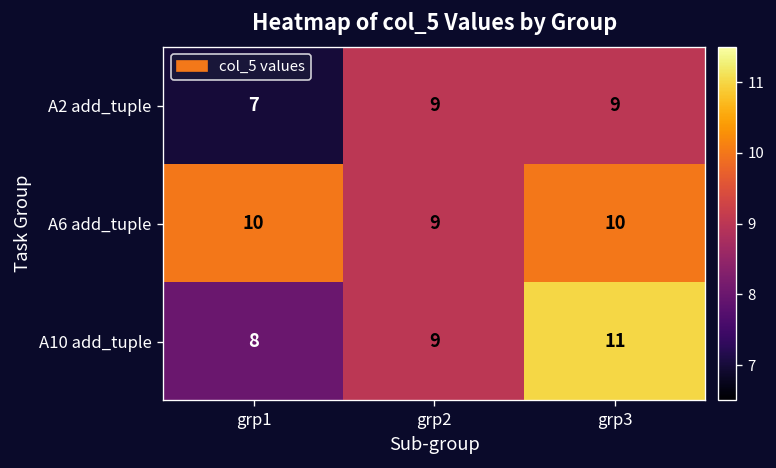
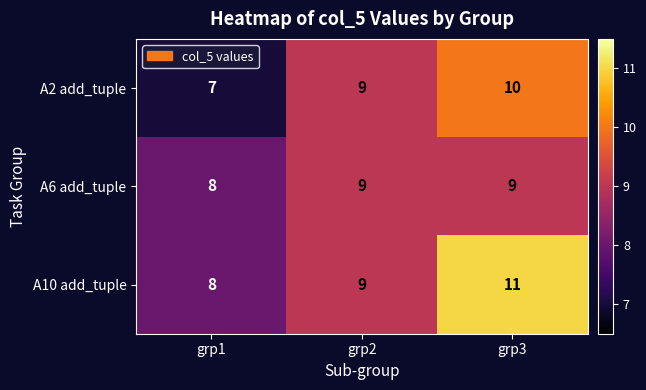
  {
    "A2 add_tuple": {
      "grp1": 7,
      "grp2": 9,
-     "grp3": 9
+     "grp3": 10
    },
    "A6 add_tuple": {
-     "grp1": 10,
+     "grp1": 8,
      "grp2": 9,
-     "grp3": 10
+     "grp3": 9
    },
    "A10 add_tuple": {
      "grp1": 8,
      "grp2": 9,
      "grp3": 11
    }
  }
